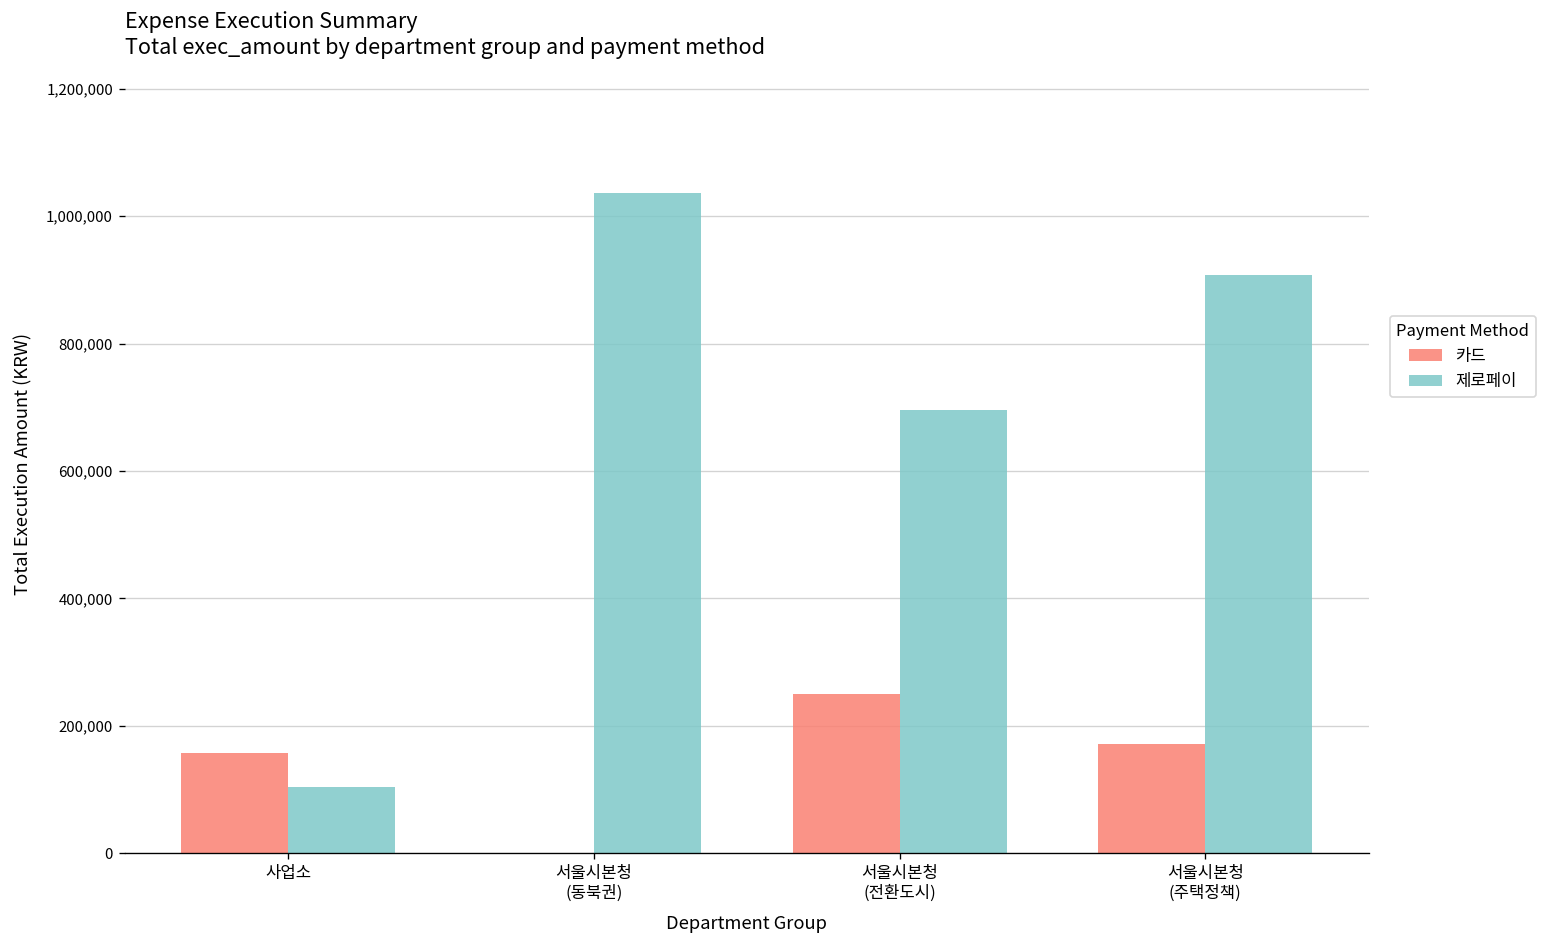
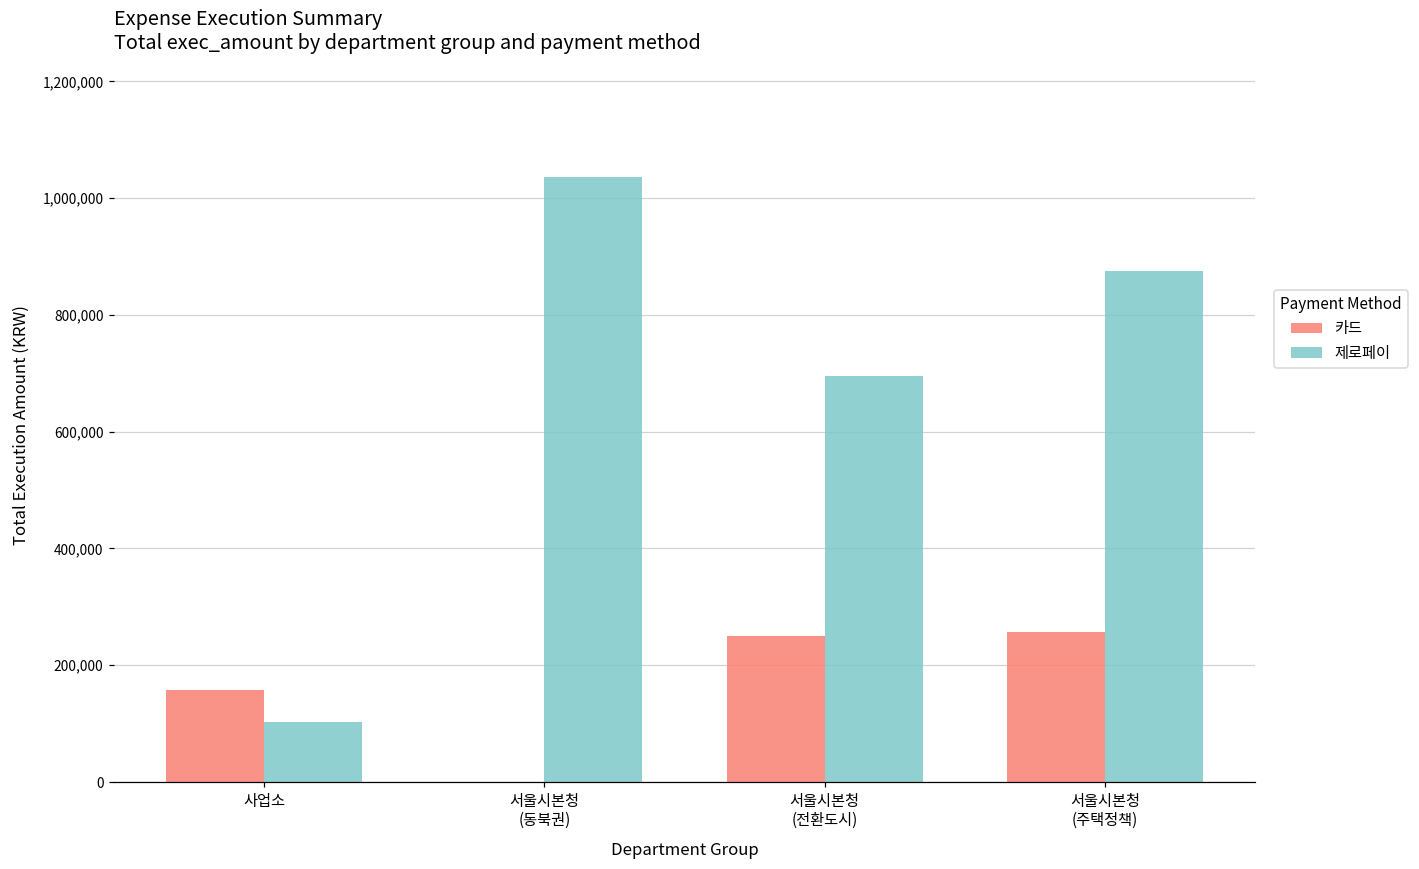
  {
    "카드": {
      "사업소": "160,000",
      "서울시본청 (동북권)": "0",
      "서울시본청 (전환도시)": "250,000",
-     "서울시본청 (주택정책)": "170,000"
+     "서울시본청 (주택정책)": "260,000"
    },
    "제로페이": {
      "사업소": "100,000",
      "서울시본청 (동북권)": "1,040,000",
      "서울시본청 (전환도시)": "700,000",
-     "서울시본청 (주택정책)": "910,000"
+     "서울시본청 (주택정책)": "880,000"
    }
  }
